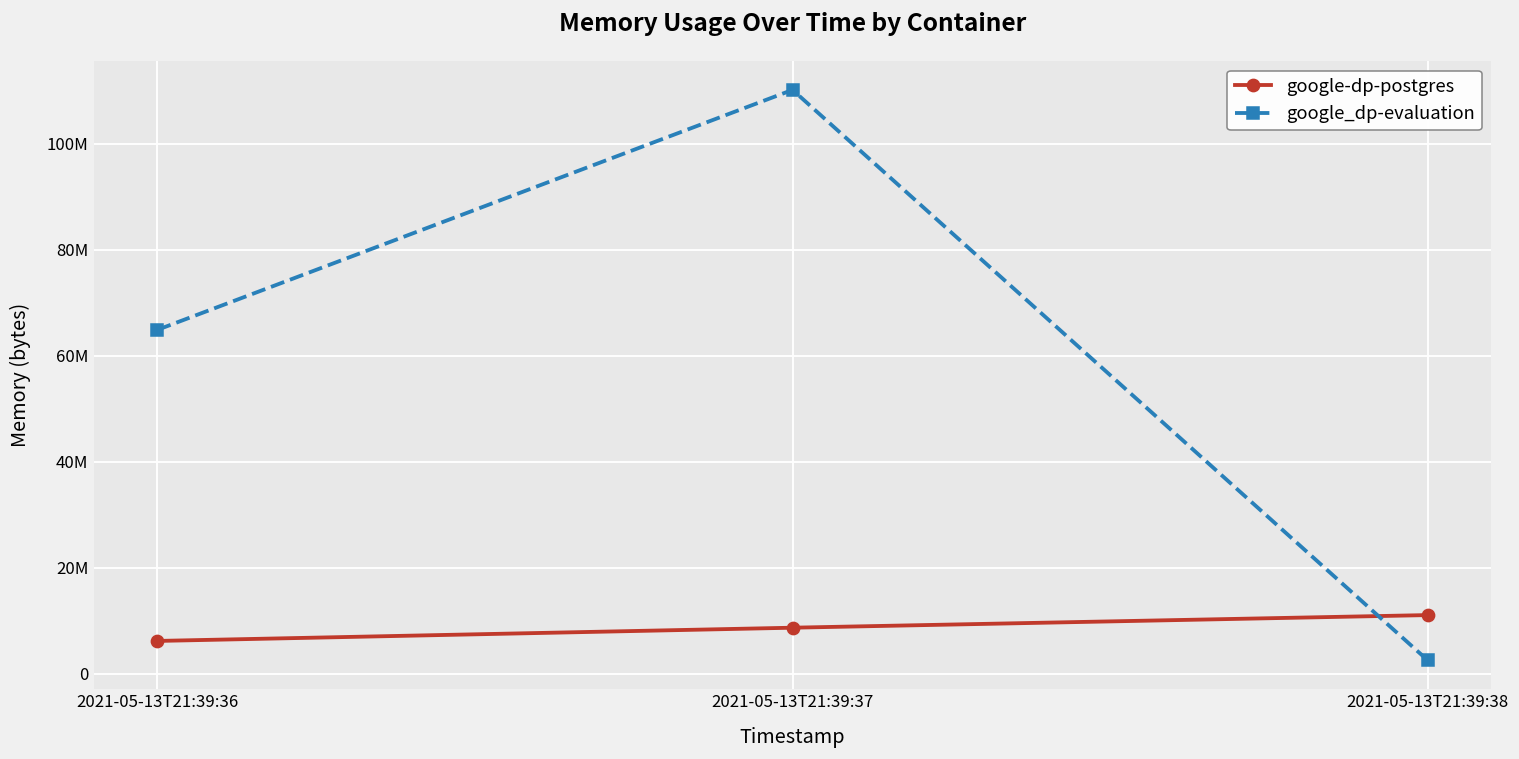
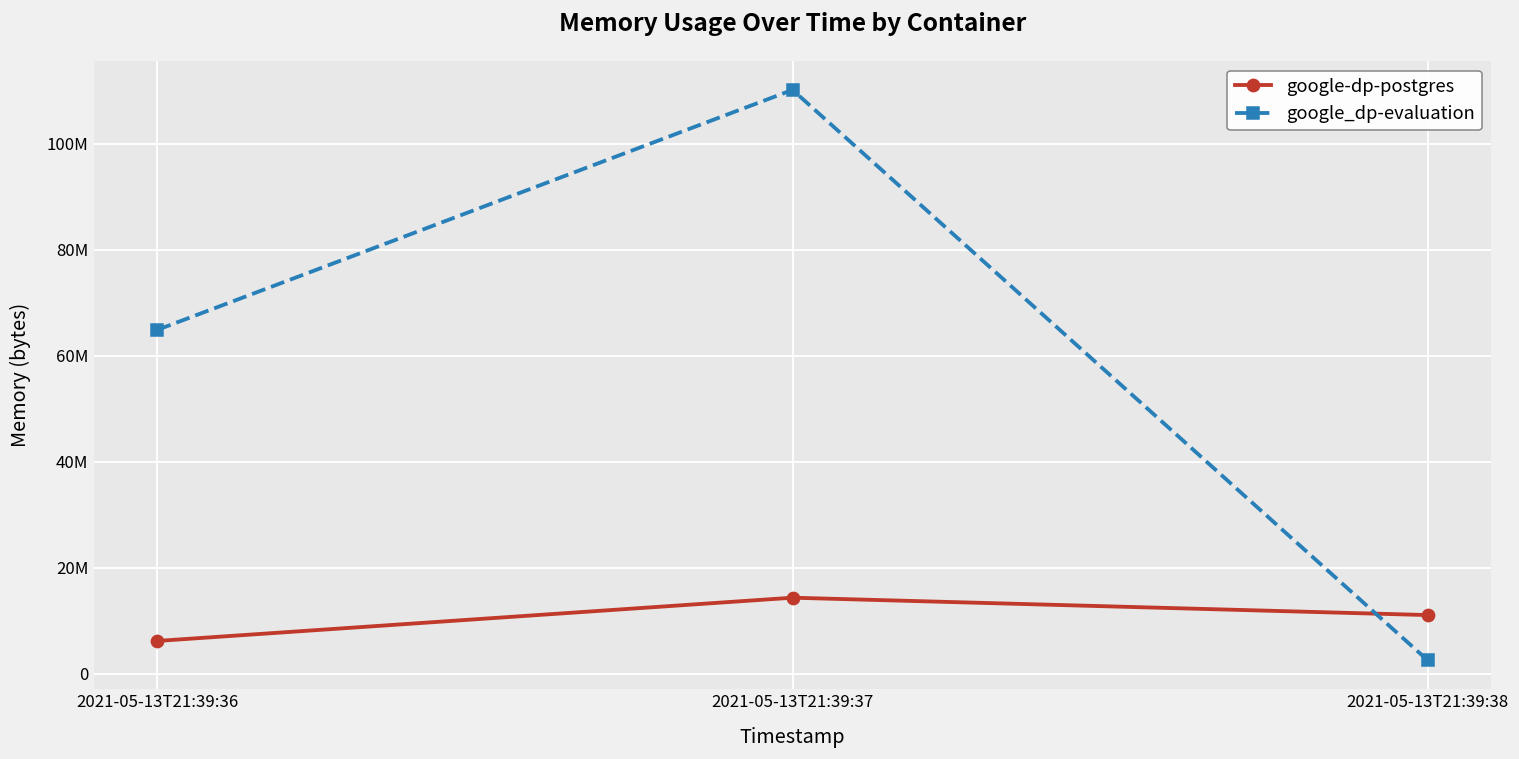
  {
    "google-dp-postgres": {
      "2021-05-13T21:39:36": 6000000,
-     "2021-05-13T21:39:37": 9000000,
+     "2021-05-13T21:39:37": 14000000,
      "2021-05-13T21:39:38": 11000000
    },
    "google_dp-evaluation": {
      "2021-05-13T21:39:36": 65000000,
      "2021-05-13T21:39:37": 110000000,
      "2021-05-13T21:39:38": 2000000
    }
  }
